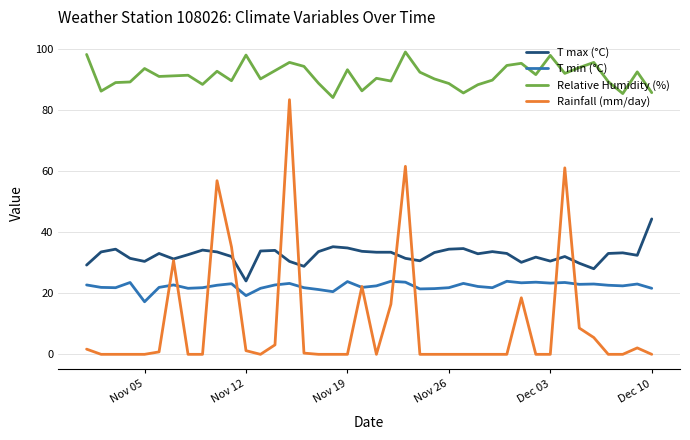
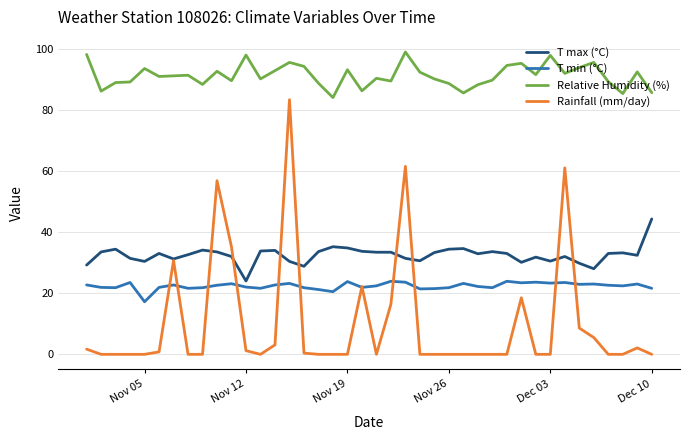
  {
    "T max (°C)": {
      "Nov 05": 30,
      "Nov 12": 24,
      "Nov 19": 35,
      "Nov 26": 34,
      "Dec 03": 31,
      "Dec 10": 44
    },
    "T min (°C)": {
      "Nov 05": 17,
-     "Nov 12": 19,
+     "Nov 12": 22,
      "Nov 19": 24,
      "Nov 26": 22,
      "Dec 03": 23,
      "Dec 10": 22
    },
    "Relative Humidity (%)": {
      "Nov 05": 94,
      "Nov 12": 98,
      "Nov 19": 93,
      "Nov 26": 89,
      "Dec 03": 98,
      "Dec 10": 86
    },
    "Rainfall (mm/day)": {
      "Nov 05": 0,
      "Nov 12": 1,
      "Nov 19": 0,
      "Nov 26": 0,
      "Dec 03": 0,
      "Dec 10": 0
    }
  }
